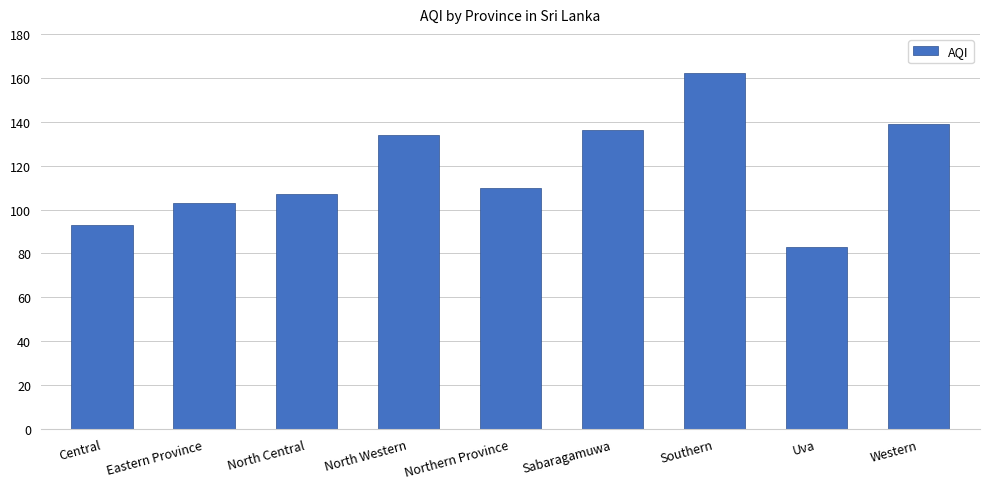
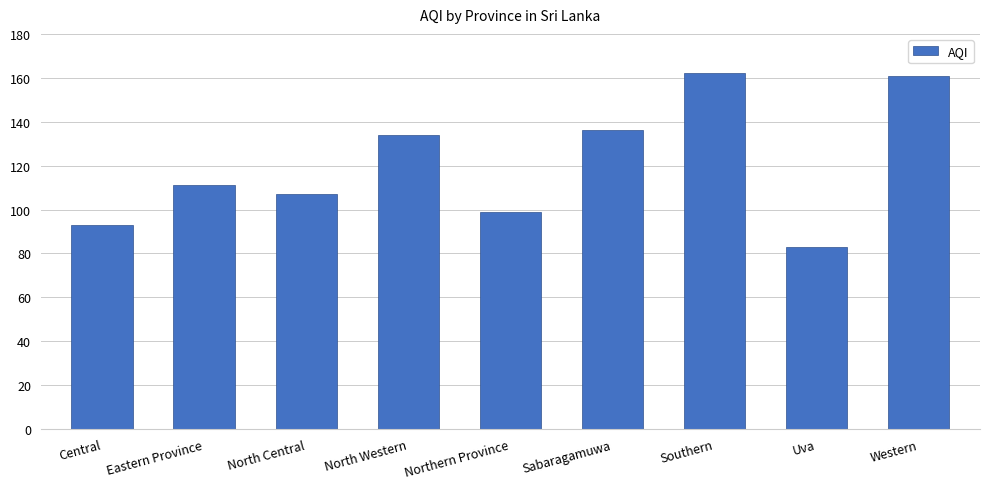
  {
    "Central": 93,
-   "Eastern Province": 103,
+   "Eastern Province": 111,
    "North Central": 107,
    "North Western": 134,
-   "Northern Province": 110,
+   "Northern Province": 99,
    "Sabaragamuwa": 136,
    "Southern": 162,
    "Uva": 83,
-   "Western": 139
+   "Western": 161
  }
